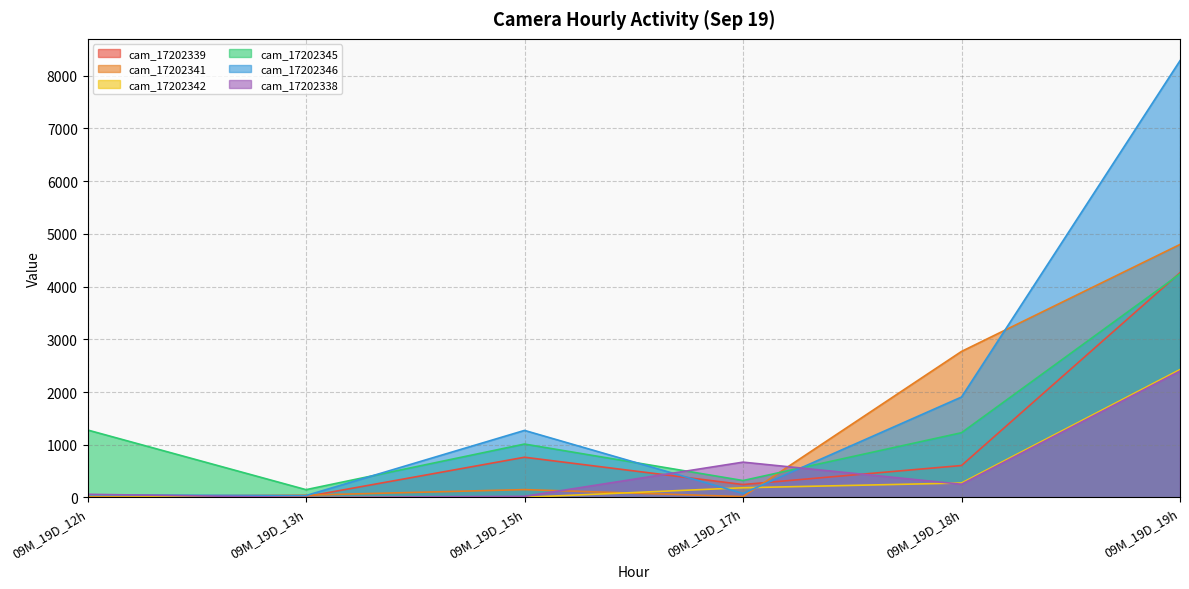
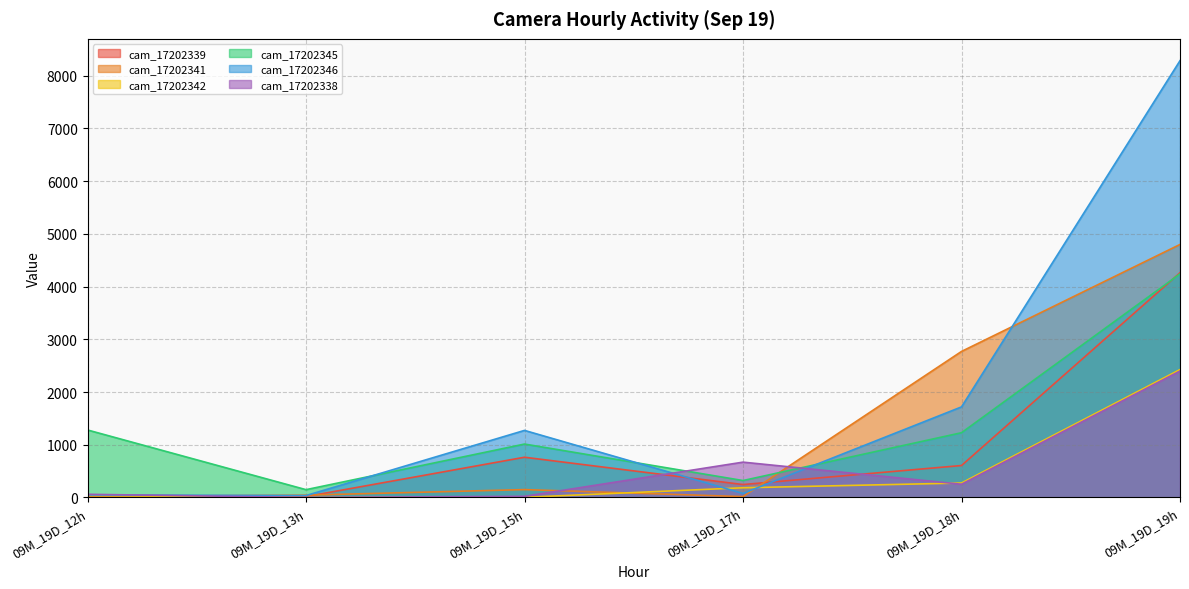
  {
    "cam_17202342": {
      "09M_19D_17h": 200
    },
    "cam_17202345": {
      "09M_19D_12h": 1300,
      "09M_19D_13h": 100,
      "09M_19D_15h": 1000,
      "09M_19D_17h": 300,
      "09M_19D_18h": 1200
    },
    "cam_17202346": {
      "09M_19D_15h": 1300,
      "09M_19D_17h": 100,
-     "09M_19D_18h": 1900,
+     "09M_19D_18h": 1700,
      "09M_19D_19h": 8300
    },
    "cam_17202338": {
      "09M_19D_17h": 700
    }
  }
